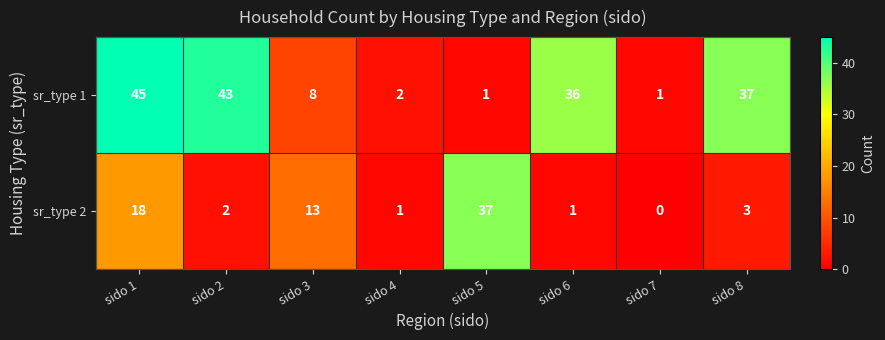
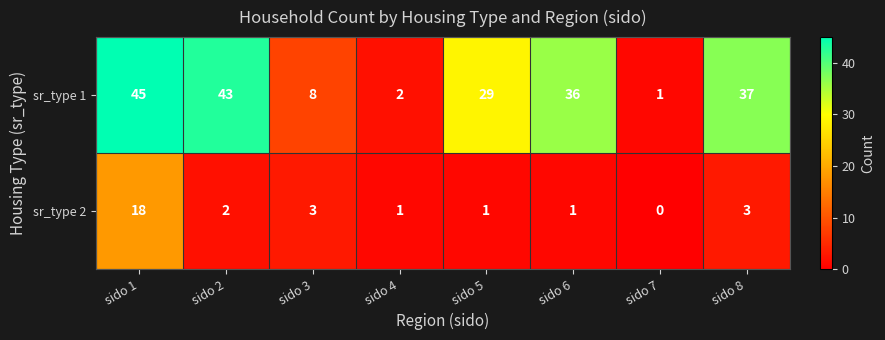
  {
    "sr_type 1": {
      "sido 1": 45,
      "sido 2": 43,
      "sido 3": 8,
      "sido 4": 2,
-     "sido 5": 1,
+     "sido 5": 29,
      "sido 6": 36,
      "sido 7": 1,
      "sido 8": 37
    },
    "sr_type 2": {
      "sido 1": 18,
      "sido 2": 2,
-     "sido 3": 13,
+     "sido 3": 3,
      "sido 4": 1,
-     "sido 5": 37,
+     "sido 5": 1,
      "sido 6": 1,
      "sido 7": 0,
      "sido 8": 3
    }
  }
